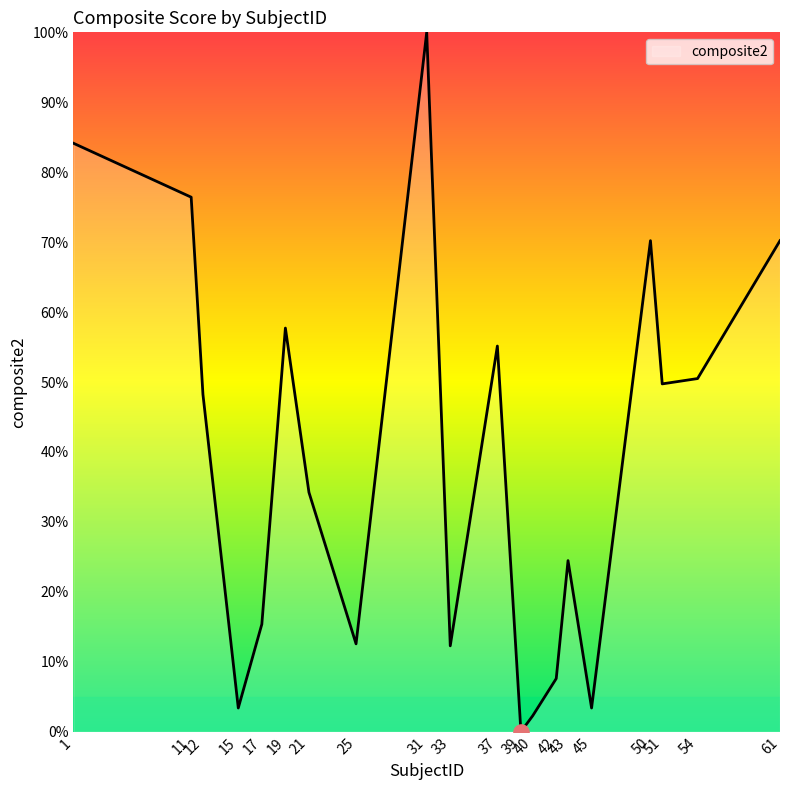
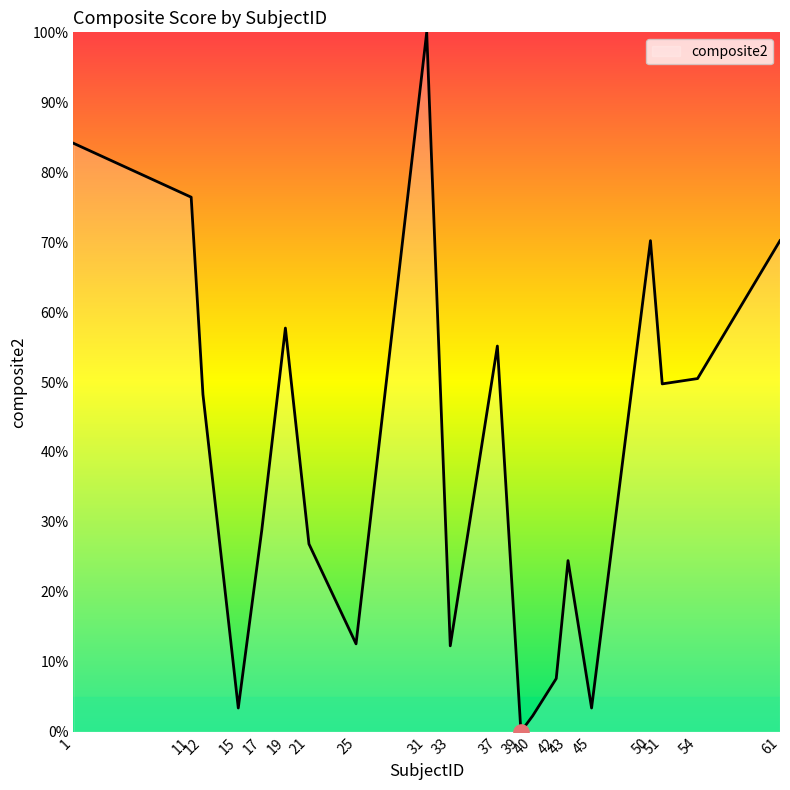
  {
    "composite2": {
      "1": "84%",
      "11": "76%",
      "12": "48%",
-     "17": "15%",
+     "17": "29%",
      "19": "58%",
-     "21": "34%",
+     "21": "27%",
      "25": "13%",
      "31": "100%",
      "33": "12%",
      "37": "55%",
      "42": "8%",
      "43": "24%",
      "50": "70%",
      "51": "50%",
      "54": "50%",
      "61": "70%"
    }
  }
